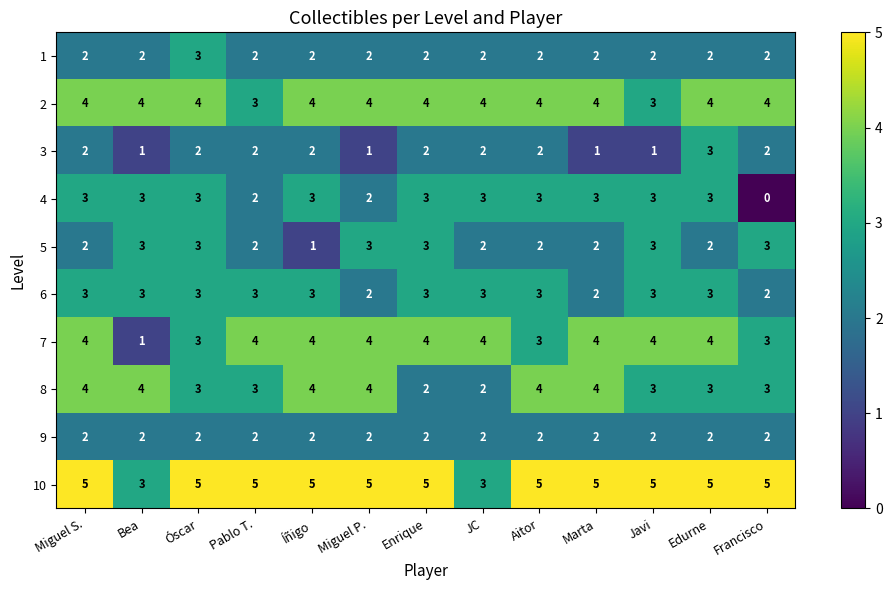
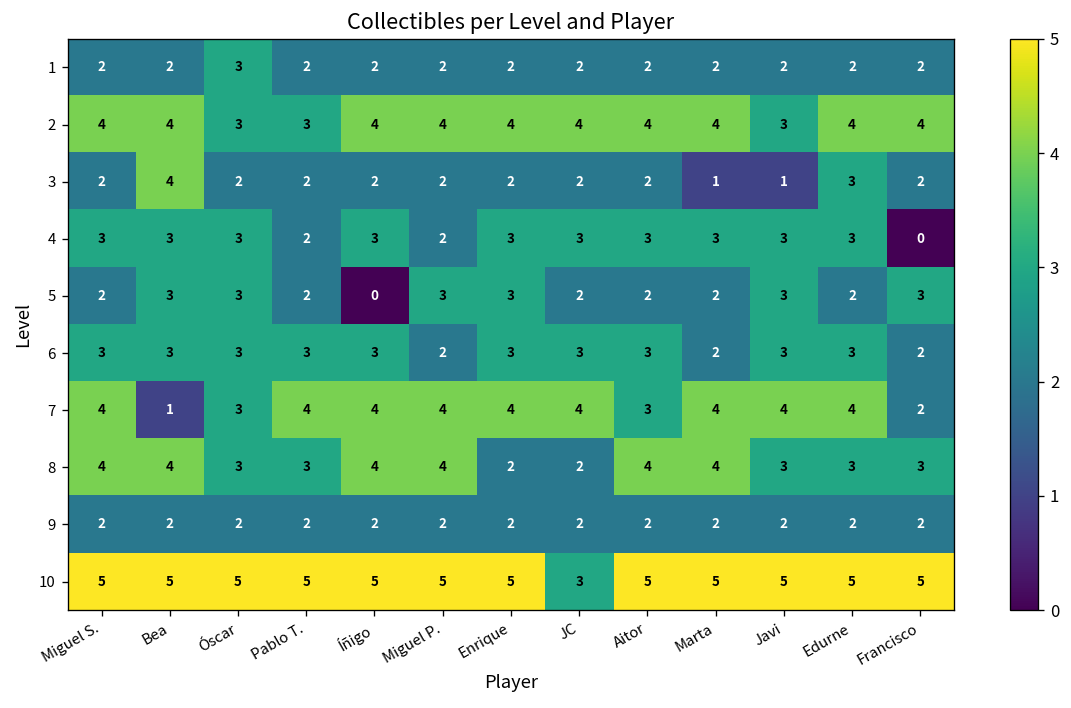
  {
    "1": {
      "Miguel S.": 2,
      "Bea": 2,
      "Óscar": 3,
      "Pablo T.": 2,
      "Íñigo": 2,
      "Miguel P.": 2,
      "Enrique": 2,
      "JC": 2,
      "Aitor": 2,
      "Marta": 2,
      "Javi": 2,
      "Edurne": 2,
      "Francisco": 2
    },
    "2": {
      "Miguel S.": 4,
      "Bea": 4,
-     "Óscar": 4,
+     "Óscar": 3,
      "Pablo T.": 3,
      "Íñigo": 4,
      "Miguel P.": 4,
      "Enrique": 4,
      "JC": 4,
      "Aitor": 4,
      "Marta": 4,
      "Javi": 3,
      "Edurne": 4,
      "Francisco": 4
    },
    "3": {
      "Miguel S.": 2,
-     "Bea": 1,
+     "Bea": 4,
      "Óscar": 2,
      "Pablo T.": 2,
      "Íñigo": 2,
-     "Miguel P.": 1,
+     "Miguel P.": 2,
      "Enrique": 2,
      "JC": 2,
      "Aitor": 2,
      "Marta": 1,
      "Javi": 1,
      "Edurne": 3,
      "Francisco": 2
    },
    "4": {
      "Miguel S.": 3,
      "Bea": 3,
      "Óscar": 3,
      "Pablo T.": 2,
      "Íñigo": 3,
      "Miguel P.": 2,
      "Enrique": 3,
      "JC": 3,
      "Aitor": 3,
      "Marta": 3,
      "Javi": 3,
      "Edurne": 3,
      "Francisco": 0
    },
    "5": {
      "Miguel S.": 2,
      "Bea": 3,
      "Óscar": 3,
      "Pablo T.": 2,
-     "Íñigo": 1,
+     "Íñigo": 0,
      "Miguel P.": 3,
      "Enrique": 3,
      "JC": 2,
      "Aitor": 2,
      "Marta": 2,
      "Javi": 3,
      "Edurne": 2,
      "Francisco": 3
    },
    "6": {
      "Miguel S.": 3,
      "Bea": 3,
      "Óscar": 3,
      "Pablo T.": 3,
      "Íñigo": 3,
      "Miguel P.": 2,
      "Enrique": 3,
      "JC": 3,
      "Aitor": 3,
      "Marta": 2,
      "Javi": 3,
      "Edurne": 3,
      "Francisco": 2
    },
    "7": {
      "Miguel S.": 4,
      "Bea": 1,
      "Óscar": 3,
      "Pablo T.": 4,
      "Íñigo": 4,
      "Miguel P.": 4,
      "Enrique": 4,
      "JC": 4,
      "Aitor": 3,
      "Marta": 4,
      "Javi": 4,
      "Edurne": 4,
-     "Francisco": 3
+     "Francisco": 2
    },
    "8": {
      "Miguel S.": 4,
      "Bea": 4,
      "Óscar": 3,
      "Pablo T.": 3,
      "Íñigo": 4,
      "Miguel P.": 4,
      "Enrique": 2,
      "JC": 2,
      "Aitor": 4,
      "Marta": 4,
      "Javi": 3,
      "Edurne": 3,
      "Francisco": 3
    },
    "9": {
      "Miguel S.": 2,
      "Bea": 2,
      "Óscar": 2,
      "Pablo T.": 2,
      "Íñigo": 2,
      "Miguel P.": 2,
      "Enrique": 2,
      "JC": 2,
      "Aitor": 2,
      "Marta": 2,
      "Javi": 2,
      "Edurne": 2,
      "Francisco": 2
    },
    "10": {
      "Miguel S.": 5,
-     "Bea": 3,
+     "Bea": 5,
      "Óscar": 5,
      "Pablo T.": 5,
      "Íñigo": 5,
      "Miguel P.": 5,
      "Enrique": 5,
      "JC": 3,
      "Aitor": 5,
      "Marta": 5,
      "Javi": 5,
      "Edurne": 5,
      "Francisco": 5
    }
  }
